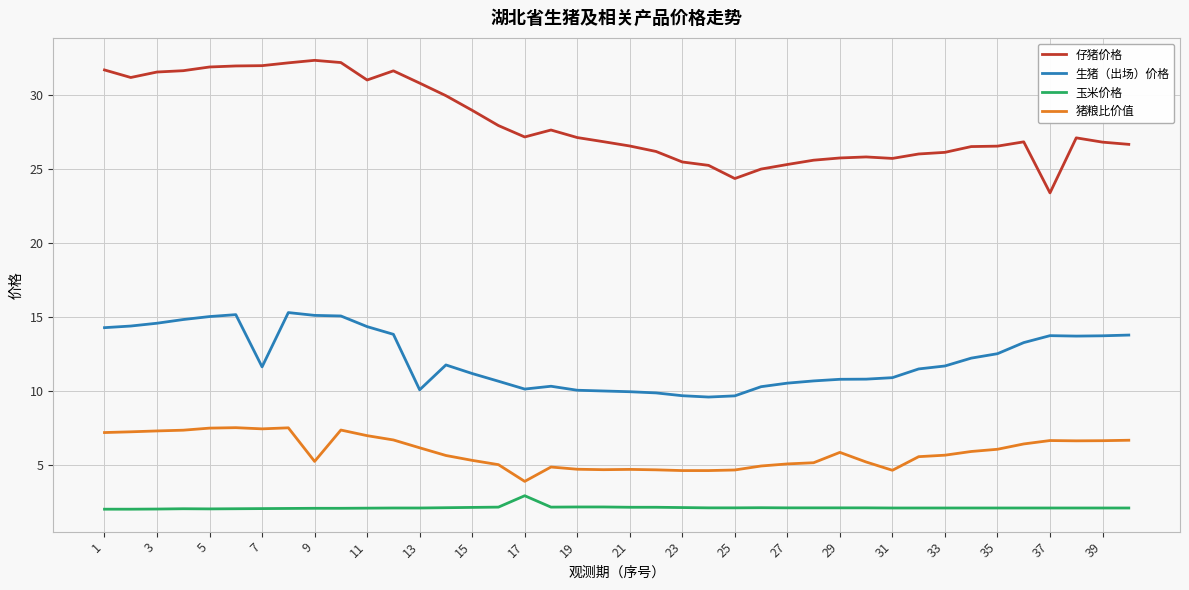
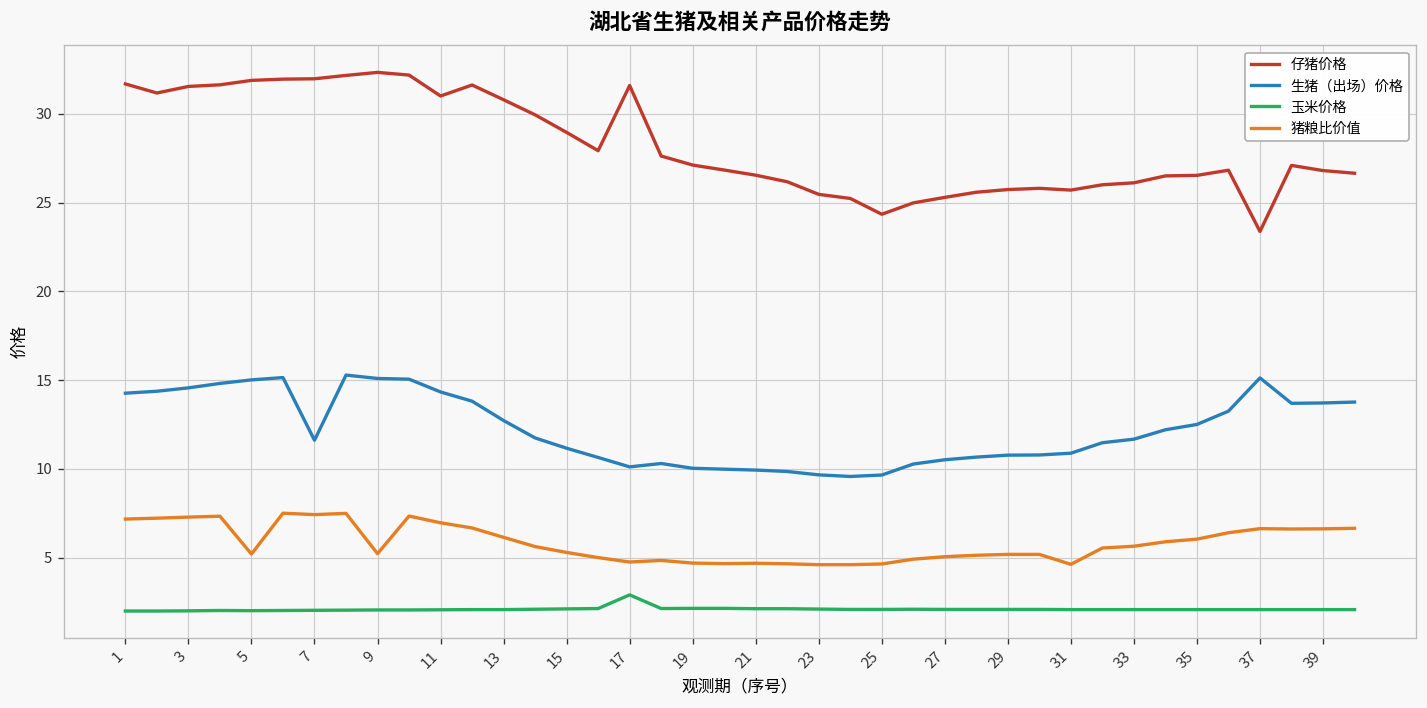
  {
    "仔猪价格": {
      "1": 31.7,
      "3": 31.5,
      "5": 31.9,
      "7": 32.0,
      "9": 32.3,
      "11": 31.0,
      "13": 30.8,
      "15": 29.0,
-     "17": 27.2,
+     "17": 31.6,
      "19": 27.1,
      "21": 26.5,
      "23": 25.5,
      "25": 24.3,
      "27": 25.3,
      "29": 25.7,
      "31": 25.7,
      "33": 26.1,
      "35": 26.5,
      "37": 23.4,
      "39": 26.8
    },
    "生猪（出场）价格": {
      "1": 14.3,
      "3": 14.6,
      "5": 15.0,
      "7": 11.6,
      "9": 15.1,
      "11": 14.3,
-     "13": 10.1,
+     "13": 12.7,
      "15": 11.2,
      "17": 10.1,
      "19": 10.0,
      "21": 9.9,
      "23": 9.7,
      "25": 9.7,
      "27": 10.5,
      "29": 10.8,
      "31": 10.9,
      "33": 11.7,
      "35": 12.5,
-     "37": 13.7,
+     "37": 15.1,
      "39": 13.7
    },
    "玉米价格": {
      "1": 2.0,
      "3": 2.0,
      "5": 2.0,
      "7": 2.0,
      "9": 2.1,
      "11": 2.1,
      "13": 2.1,
      "15": 2.1,
      "17": 2.9,
      "19": 2.1,
      "21": 2.1,
      "23": 2.1,
      "25": 2.1,
      "27": 2.1,
      "29": 2.1,
      "31": 2.1,
      "33": 2.1,
      "35": 2.1,
      "37": 2.1,
      "39": 2.1
    },
    "猪粮比价值": {
      "1": 7.2,
      "3": 7.3,
-     "5": 7.5,
+     "5": 5.2,
      "7": 7.4,
      "9": 5.2,
      "11": 7.0,
      "13": 6.1,
      "15": 5.3,
-     "17": 3.9,
+     "17": 4.8,
      "19": 4.7,
      "21": 4.7,
      "23": 4.6,
      "25": 4.6,
      "27": 5.1,
-     "29": 5.8,
+     "29": 5.2,
      "31": 4.6,
      "33": 5.6,
      "35": 6.0,
      "37": 6.6,
      "39": 6.6
    }
  }
